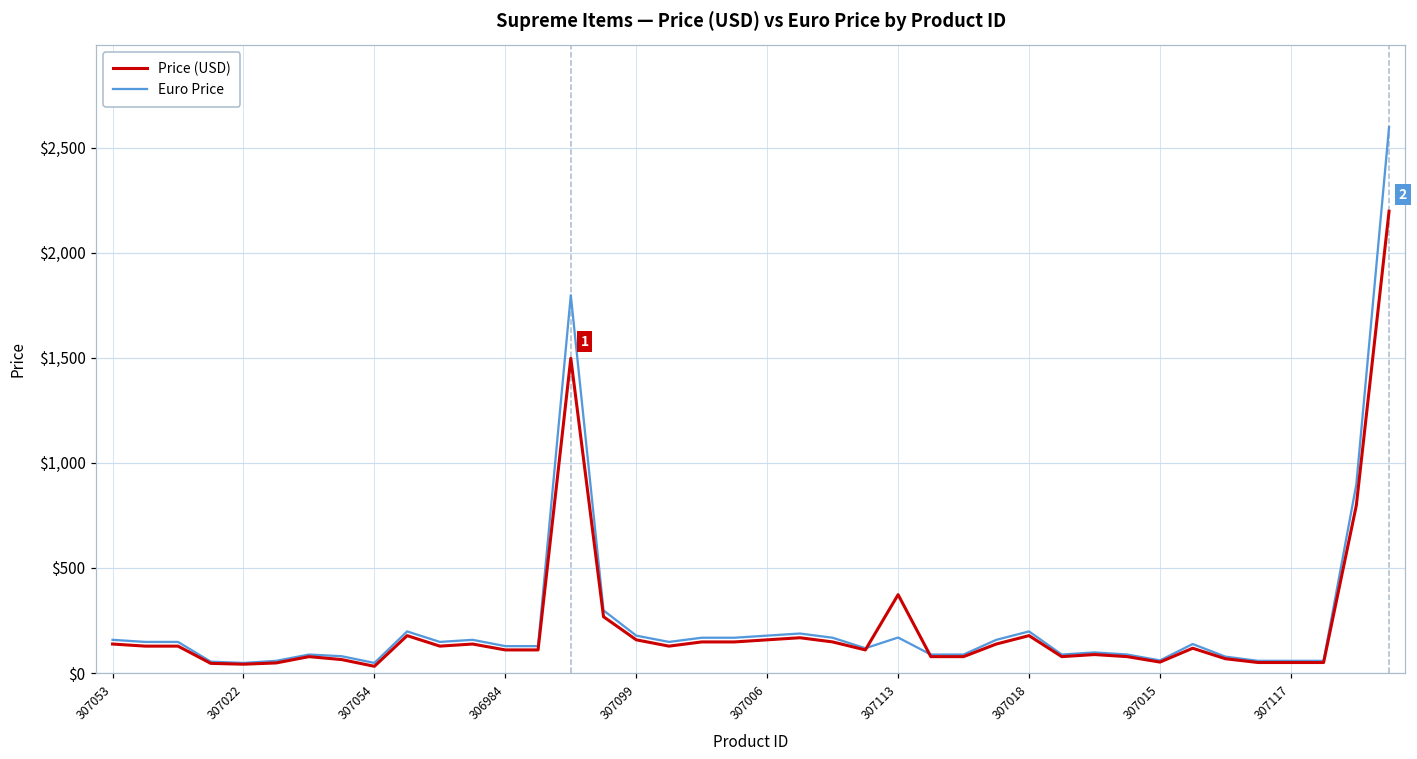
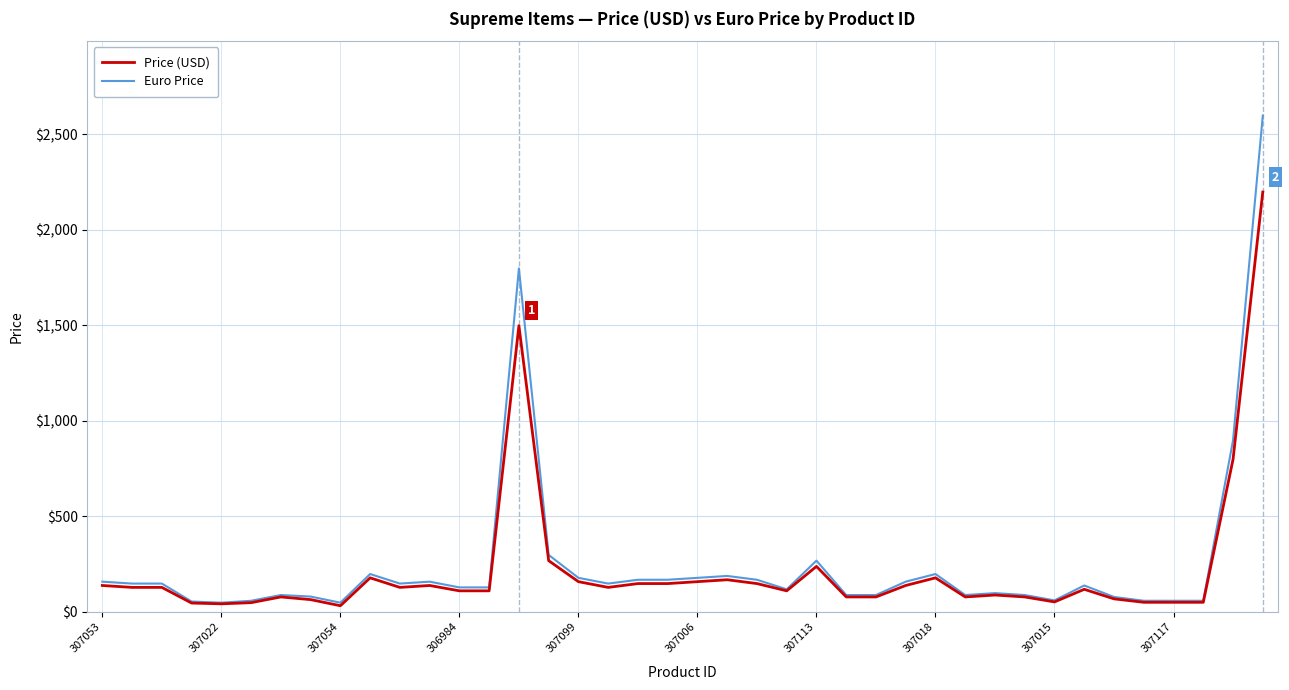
  {
    "Price (USD)": {
      "307053": "$140",
      "307054": "$30",
      "306984": "$110",
      "307099": "$160",
      "307006": "$160",
-     "307113": "$370",
+     "307113": "$240",
      "307018": "$180"
    },
    "Euro Price": {
      "307053": "$160",
      "307054": "$50",
      "306984": "$130",
      "307099": "$180",
      "307006": "$180",
-     "307113": "$170",
+     "307113": "$270",
      "307018": "$200"
    }
  }
